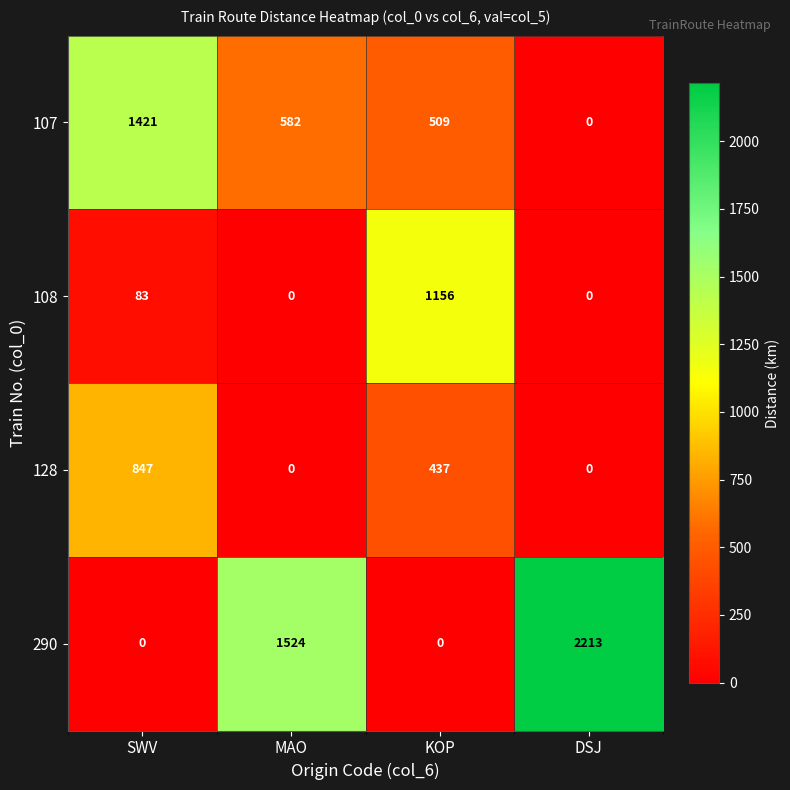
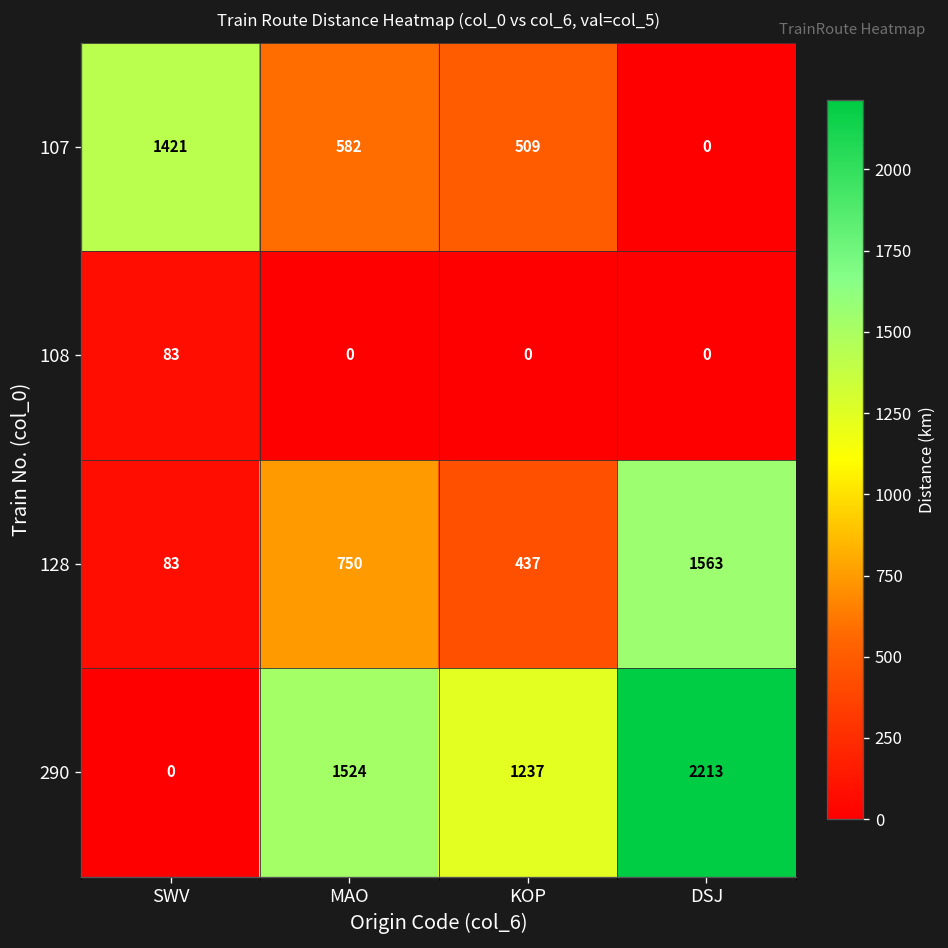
  {
    "107": {
      "SWV": 1421,
      "MAO": 582,
      "KOP": 509,
      "DSJ": 0
    },
    "108": {
      "SWV": 83,
      "MAO": 0,
-     "KOP": 1156,
+     "KOP": 0,
      "DSJ": 0
    },
    "128": {
-     "SWV": 847,
-     "MAO": 0,
+     "SWV": 83,
+     "MAO": 750,
      "KOP": 437,
-     "DSJ": 0
+     "DSJ": 1563
    },
    "290": {
      "SWV": 0,
      "MAO": 1524,
-     "KOP": 0,
+     "KOP": 1237,
      "DSJ": 2213
    }
  }
